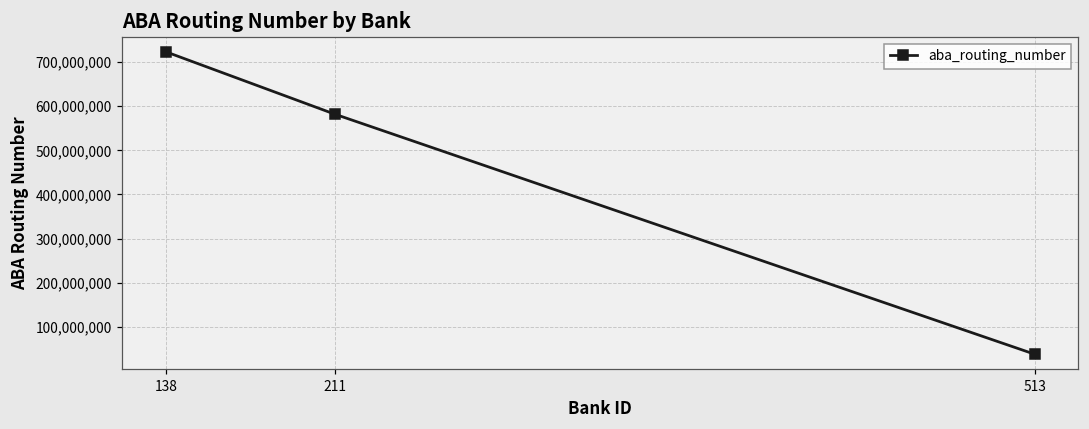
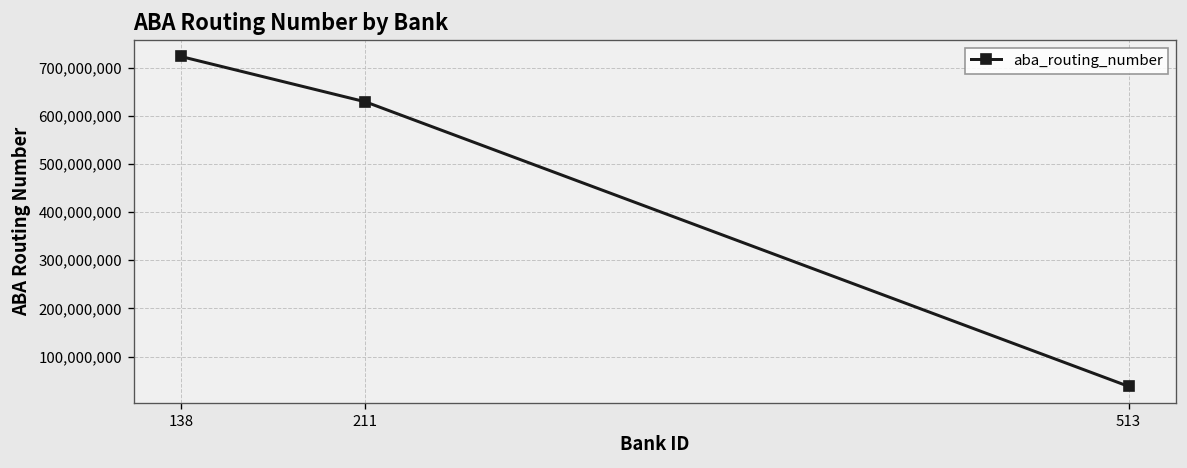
  {
    "138": "720,000,000",
-   "211": "580,000,000",
+   "211": "630,000,000",
    "513": "40,000,000"
  }
